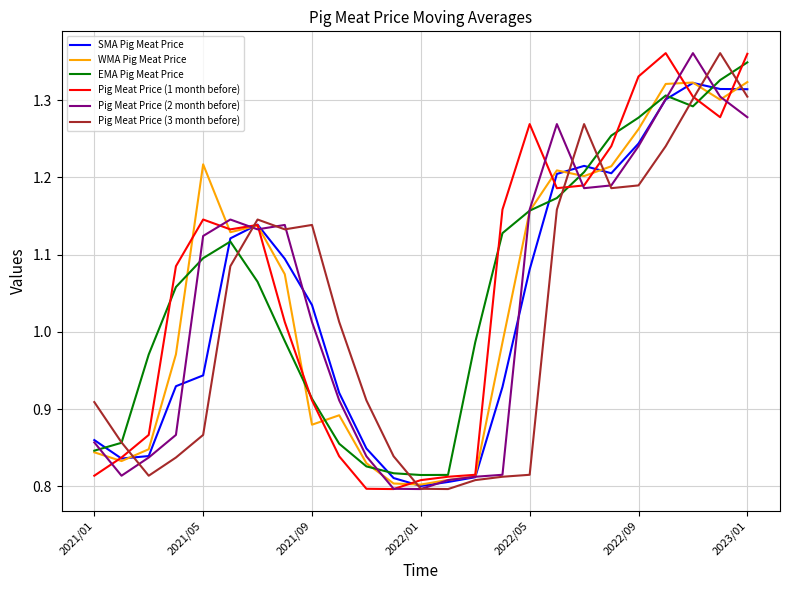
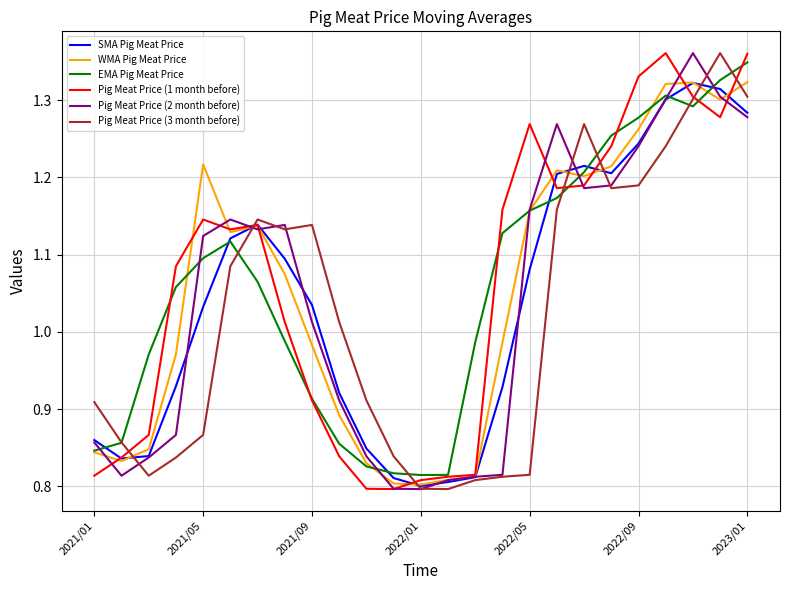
  {
    "SMA Pig Meat Price": {
-     "2021/05": 0.94,
+     "2021/05": 1.03,
      "2021/09": 1.03,
      "2022/05": 1.08,
      "2022/09": 1.24,
-     "2023/01": 1.31
+     "2023/01": 1.28
    },
    "WMA Pig Meat Price": {
      "2021/05": 1.22,
-     "2021/09": 0.88,
+     "2021/09": 0.98,
      "2022/09": 1.26,
      "2023/01": 1.32
    },
    "EMA Pig Meat Price": {
      "2021/05": 1.10,
      "2022/01": 0.81,
      "2022/09": 1.28,
      "2023/01": 1.35
    },
    "Pig Meat Price (1 month before)": {
      "2021/01": 0.81,
      "2021/05": 1.15,
      "2022/01": 0.81,
      "2022/05": 1.27,
      "2022/09": 1.33,
      "2023/01": 1.36
    },
    "Pig Meat Price (2 month before)": {
      "2021/05": 1.12,
      "2021/09": 1.01,
      "2022/09": 1.24,
      "2023/01": 1.28
    },
    "Pig Meat Price (3 month before)": {
      "2021/01": 0.91,
      "2021/05": 0.87,
      "2021/09": 1.14,
      "2022/05": 0.81,
      "2022/09": 1.19,
      "2023/01": 1.30
    }
  }
